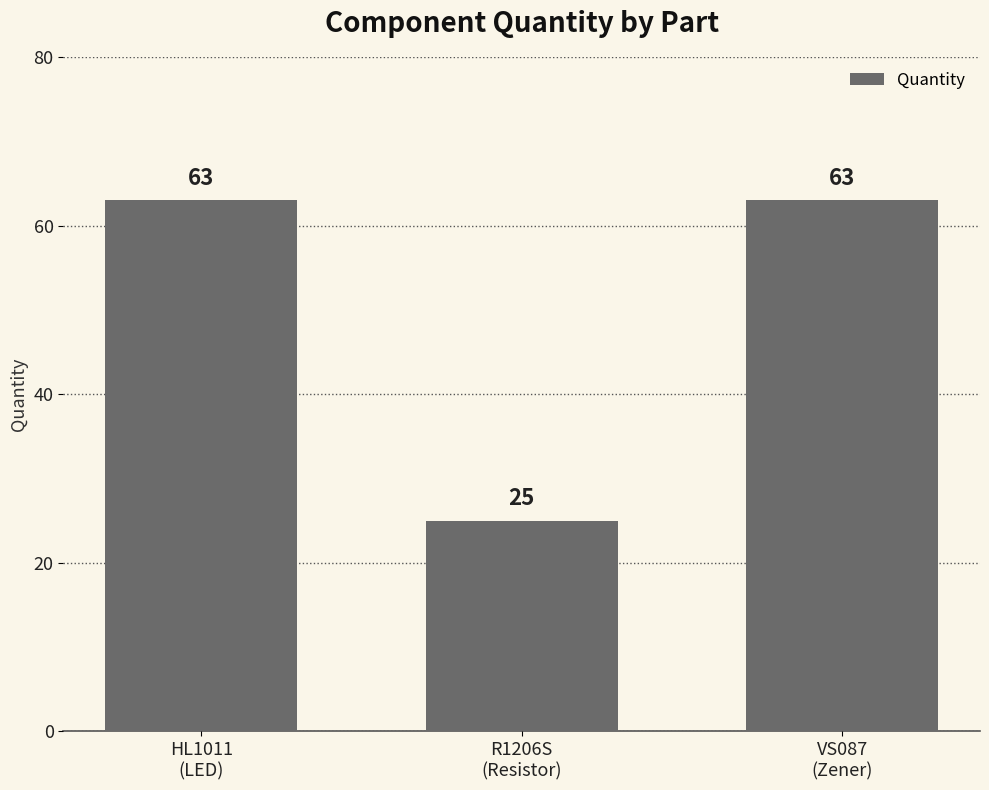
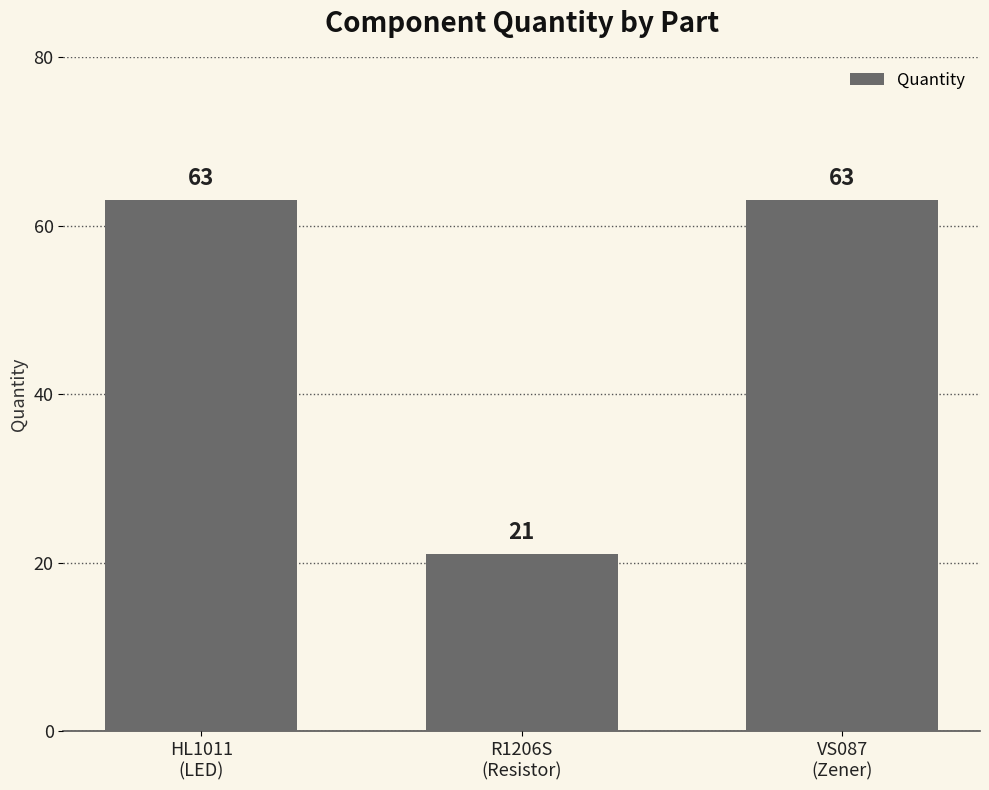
  {
    "HL1011 (LED)": 63,
-   "R1206S (Resistor)": 25,
+   "R1206S (Resistor)": 21,
    "VS087 (Zener)": 63
  }
